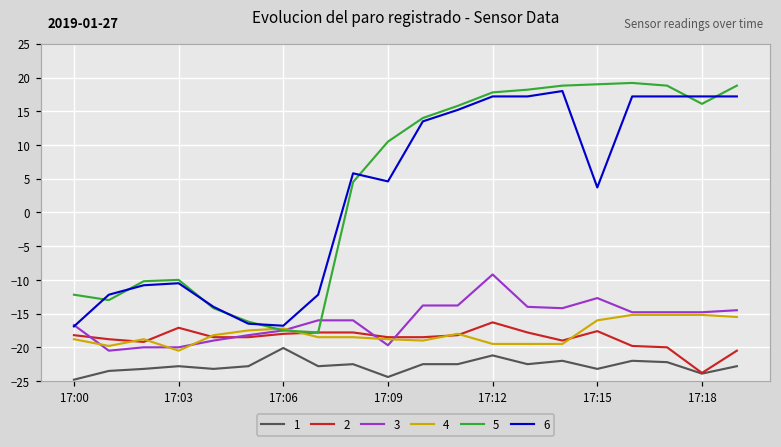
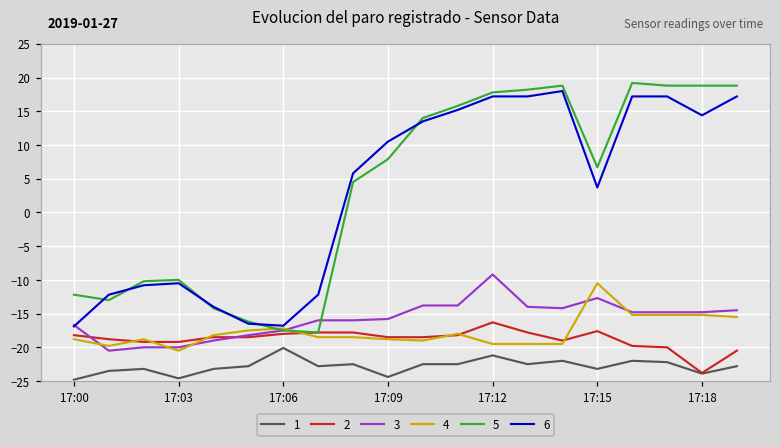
  {
    "1": {
      "17:00": -25,
-     "17:03": -23,
+     "17:03": -25,
      "17:06": -20,
      "17:09": -24,
      "17:12": -21,
      "17:15": -23
    },
    "2": {
      "17:00": -18,
-     "17:03": -17,
+     "17:03": -19,
      "17:06": -18,
      "17:12": -16,
      "17:15": -18
    },
    "3": {
      "17:03": -20,
-     "17:09": -20,
+     "17:09": -16,
      "17:12": -9,
      "17:15": -13
    },
    "4": {
      "17:00": -19,
      "17:03": -21,
      "17:12": -20,
-     "17:15": -16
+     "17:15": -11
    },
    "5": {
      "17:00": -12,
      "17:03": -10,
-     "17:09": 11,
+     "17:09": 8,
      "17:12": 18,
-     "17:15": 19,
-     "17:18": 16
+     "17:15": 7,
+     "17:18": 19
    },
    "6": {
      "17:03": -11,
-     "17:09": 5,
+     "17:09": 11,
      "17:12": 17,
      "17:15": 4,
-     "17:18": 17
+     "17:18": 14
    }
  }
